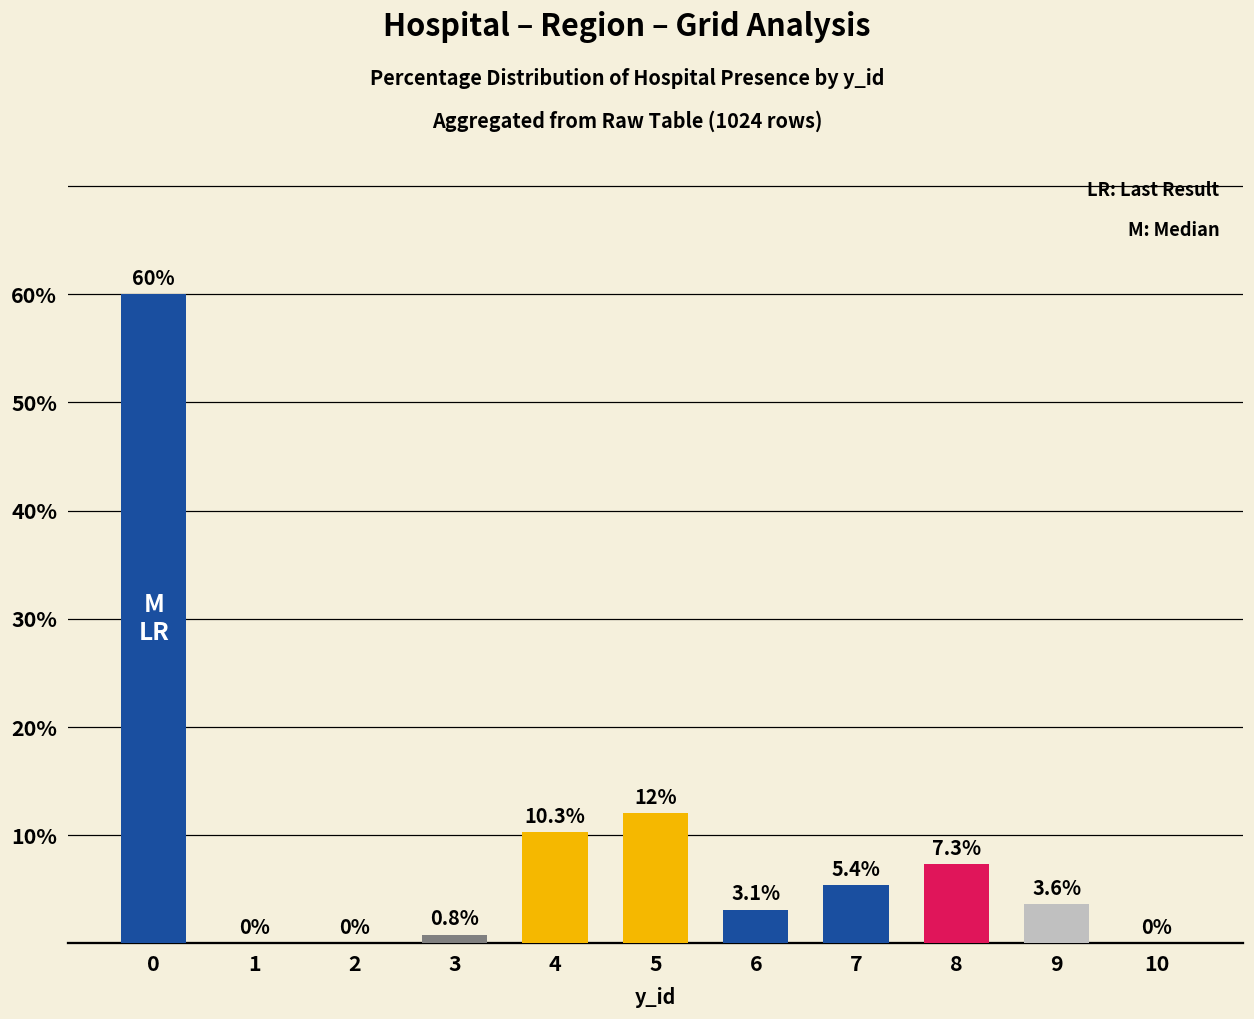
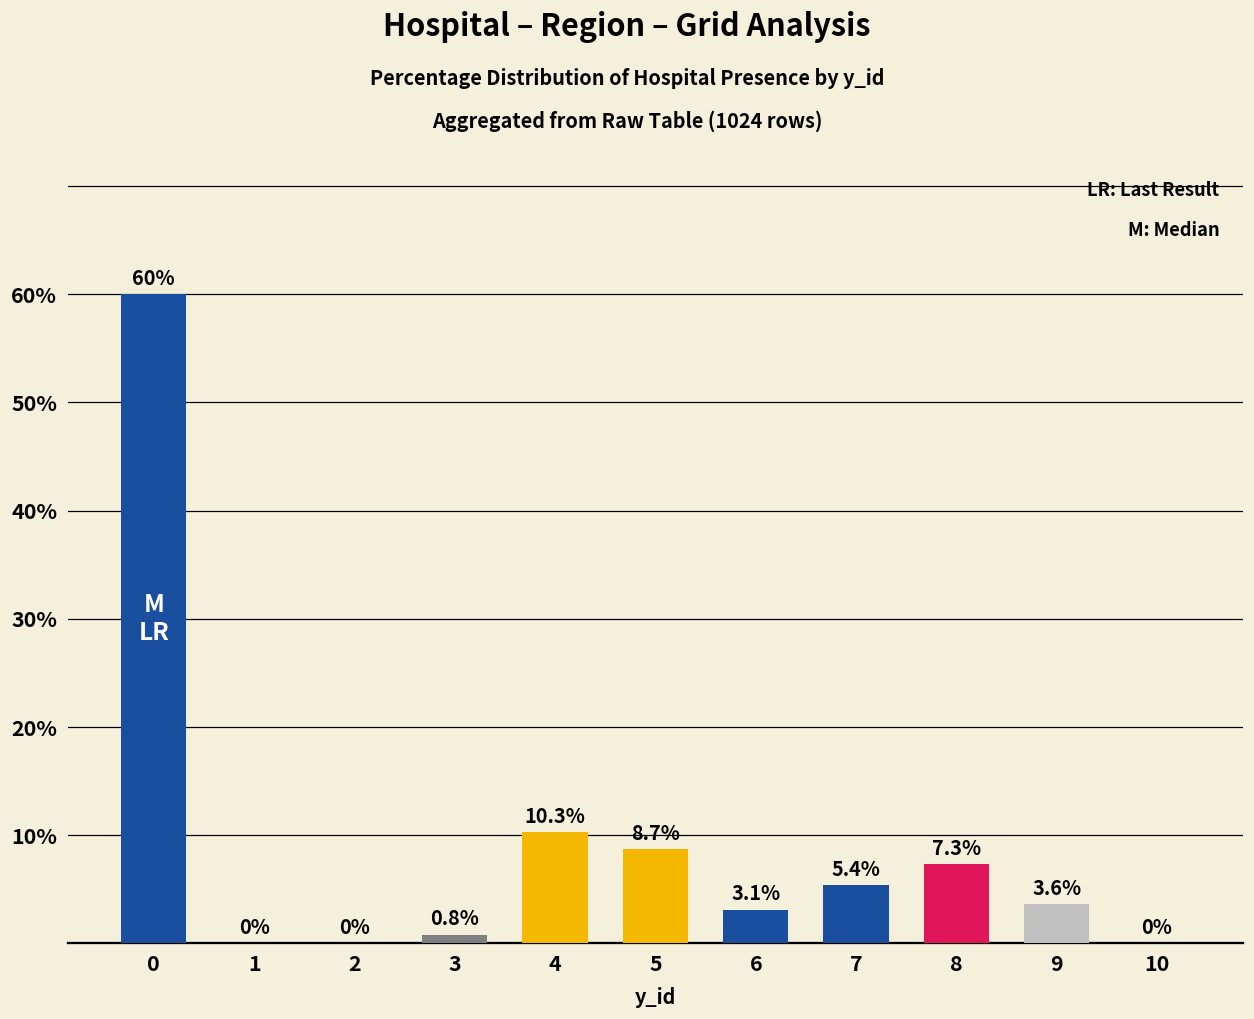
  {
    "0": "60%",
    "1": "0%",
    "2": "0%",
    "3": "0.8%",
    "4": "10.3%",
-   "5": "12%",
+   "5": "8.7%",
    "6": "3.1%",
    "7": "5.4%",
    "8": "7.3%",
    "9": "3.6%",
    "10": "0%"
  }
